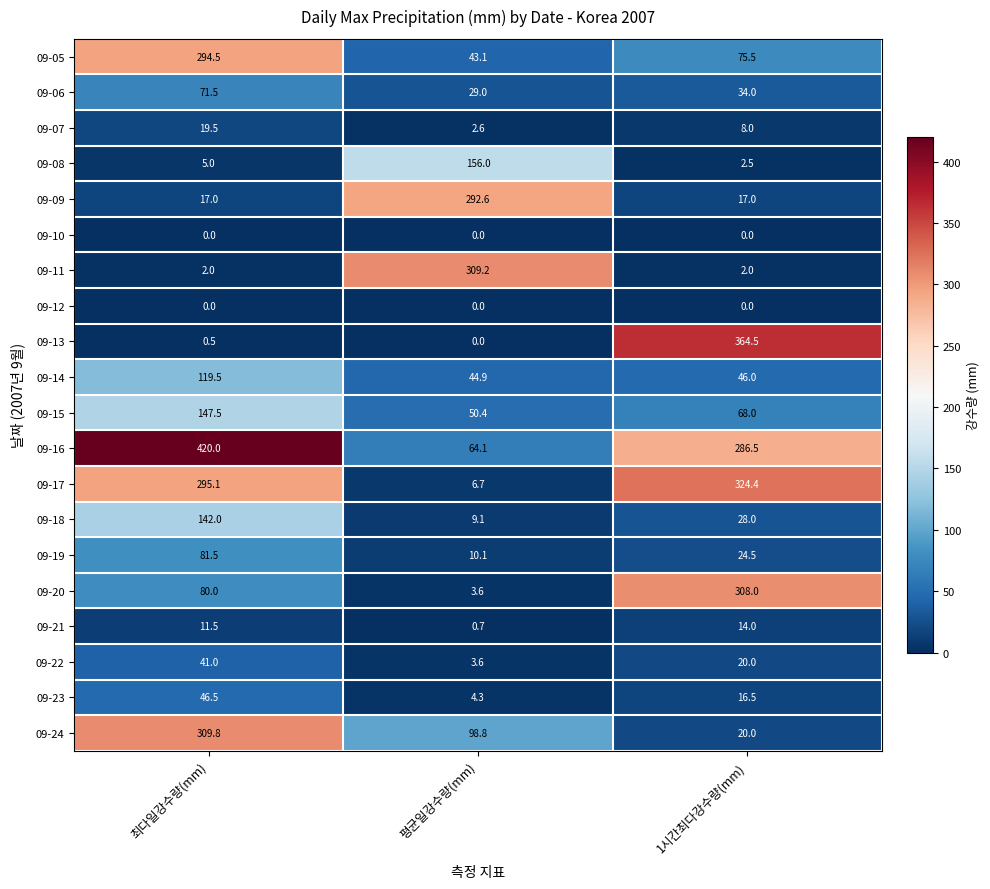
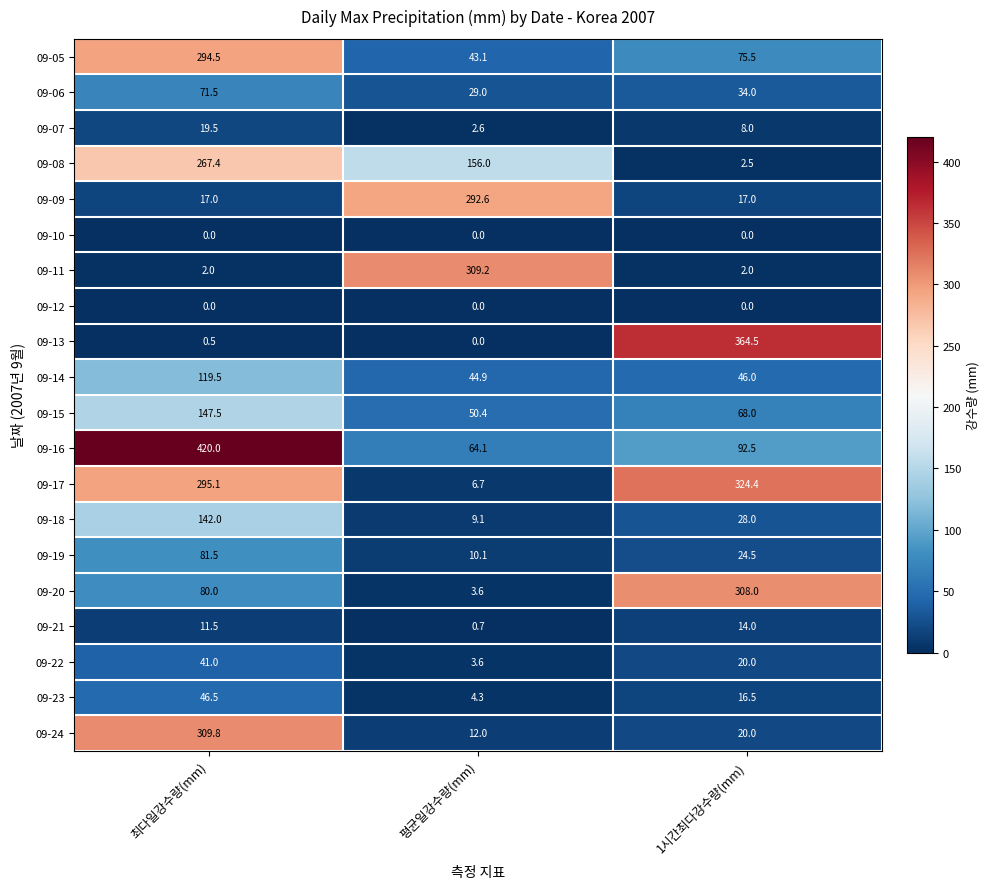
  {
    "09-05": {
      "최다일강수량(mm)": 294.5,
      "평균일강수량(mm)": 43.1,
      "1시간최다강수량(mm)": 75.5
    },
    "09-06": {
      "최다일강수량(mm)": 71.5,
      "평균일강수량(mm)": 29.0,
      "1시간최다강수량(mm)": 34.0
    },
    "09-07": {
      "최다일강수량(mm)": 19.5,
      "평균일강수량(mm)": 2.6,
      "1시간최다강수량(mm)": 8.0
    },
    "09-08": {
-     "최다일강수량(mm)": 5.0,
+     "최다일강수량(mm)": 267.4,
      "평균일강수량(mm)": 156.0,
      "1시간최다강수량(mm)": 2.5
    },
    "09-09": {
      "최다일강수량(mm)": 17.0,
      "평균일강수량(mm)": 292.6,
      "1시간최다강수량(mm)": 17.0
    },
    "09-10": {
      "최다일강수량(mm)": 0.0,
      "평균일강수량(mm)": 0.0,
      "1시간최다강수량(mm)": 0.0
    },
    "09-11": {
      "최다일강수량(mm)": 2.0,
      "평균일강수량(mm)": 309.2,
      "1시간최다강수량(mm)": 2.0
    },
    "09-12": {
      "최다일강수량(mm)": 0.0,
      "평균일강수량(mm)": 0.0,
      "1시간최다강수량(mm)": 0.0
    },
    "09-13": {
      "최다일강수량(mm)": 0.5,
      "평균일강수량(mm)": 0.0,
      "1시간최다강수량(mm)": 364.5
    },
    "09-14": {
      "최다일강수량(mm)": 119.5,
      "평균일강수량(mm)": 44.9,
      "1시간최다강수량(mm)": 46.0
    },
    "09-15": {
      "최다일강수량(mm)": 147.5,
      "평균일강수량(mm)": 50.4,
      "1시간최다강수량(mm)": 68.0
    },
    "09-16": {
      "최다일강수량(mm)": 420.0,
      "평균일강수량(mm)": 64.1,
-     "1시간최다강수량(mm)": 286.5
+     "1시간최다강수량(mm)": 92.5
    },
    "09-17": {
      "최다일강수량(mm)": 295.1,
      "평균일강수량(mm)": 6.7,
      "1시간최다강수량(mm)": 324.4
    },
    "09-18": {
      "최다일강수량(mm)": 142.0,
      "평균일강수량(mm)": 9.1,
      "1시간최다강수량(mm)": 28.0
    },
    "09-19": {
      "최다일강수량(mm)": 81.5,
      "평균일강수량(mm)": 10.1,
      "1시간최다강수량(mm)": 24.5
    },
    "09-20": {
      "최다일강수량(mm)": 80.0,
      "평균일강수량(mm)": 3.6,
      "1시간최다강수량(mm)": 308.0
    },
    "09-21": {
      "최다일강수량(mm)": 11.5,
      "평균일강수량(mm)": 0.7,
      "1시간최다강수량(mm)": 14.0
    },
    "09-22": {
      "최다일강수량(mm)": 41.0,
      "평균일강수량(mm)": 3.6,
      "1시간최다강수량(mm)": 20.0
    },
    "09-23": {
      "최다일강수량(mm)": 46.5,
      "평균일강수량(mm)": 4.3,
      "1시간최다강수량(mm)": 16.5
    },
    "09-24": {
      "최다일강수량(mm)": 309.8,
-     "평균일강수량(mm)": 98.8,
+     "평균일강수량(mm)": 12.0,
      "1시간최다강수량(mm)": 20.0
    }
  }
